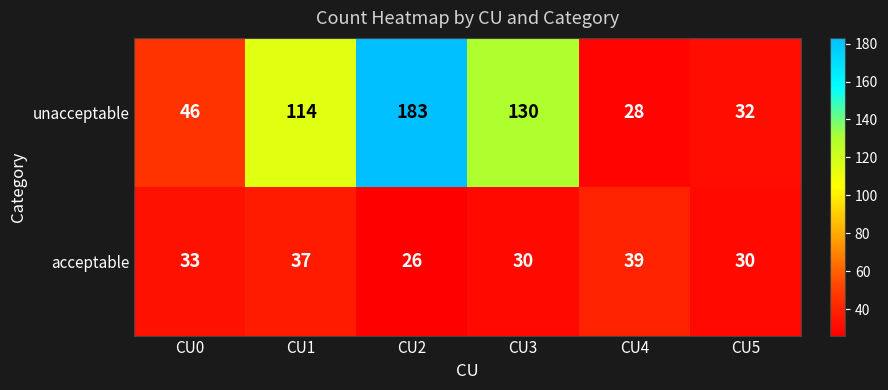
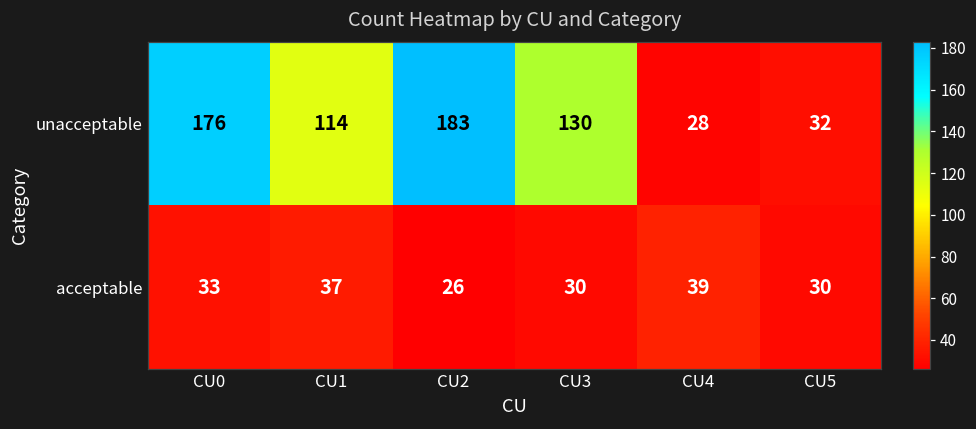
  {
    "unacceptable": {
-     "CU0": 46,
+     "CU0": 176,
      "CU1": 114,
      "CU2": 183,
      "CU3": 130,
      "CU4": 28,
      "CU5": 32
    },
    "acceptable": {
      "CU0": 33,
      "CU1": 37,
      "CU2": 26,
      "CU3": 30,
      "CU4": 39,
      "CU5": 30
    }
  }
